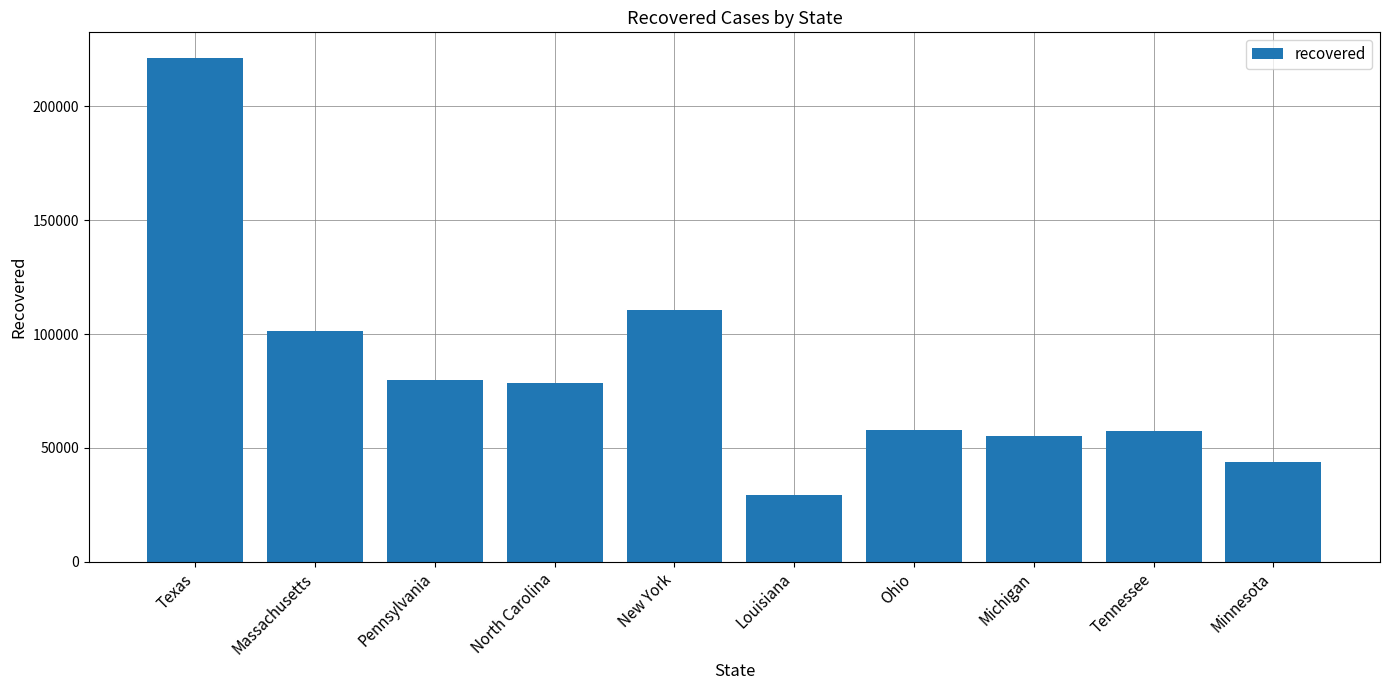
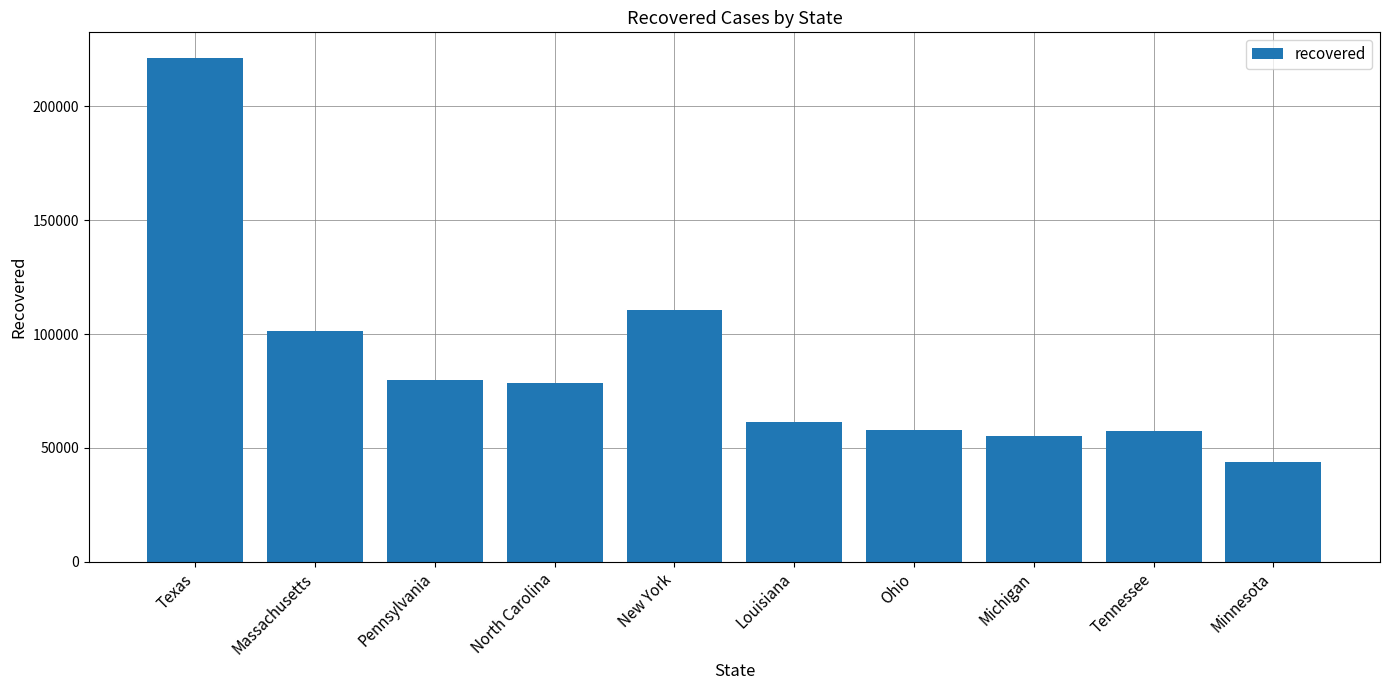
  {
    "Texas": 222000,
    "Massachusetts": 101000,
    "Pennsylvania": 80000,
    "North Carolina": 79000,
    "New York": 110000,
-   "Louisiana": 29000,
+   "Louisiana": 61000,
    "Ohio": 58000,
    "Michigan": 55000,
    "Tennessee": 57000,
    "Minnesota": 44000
  }
